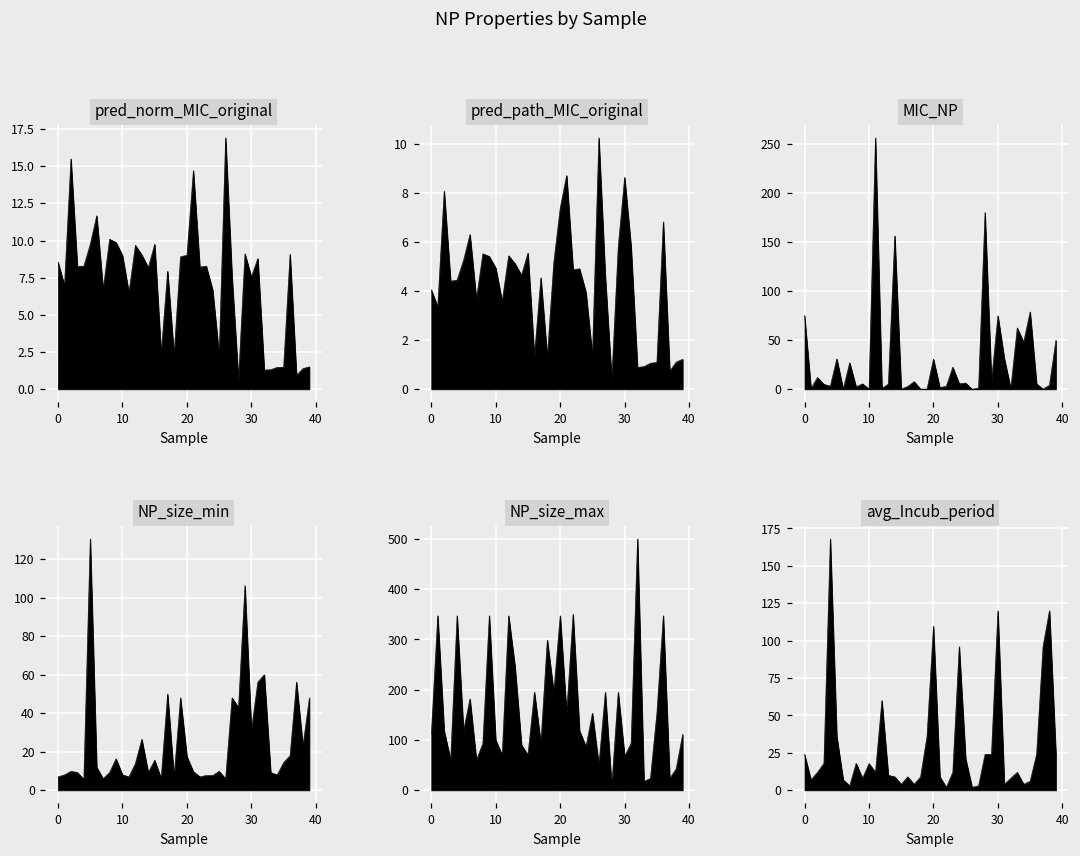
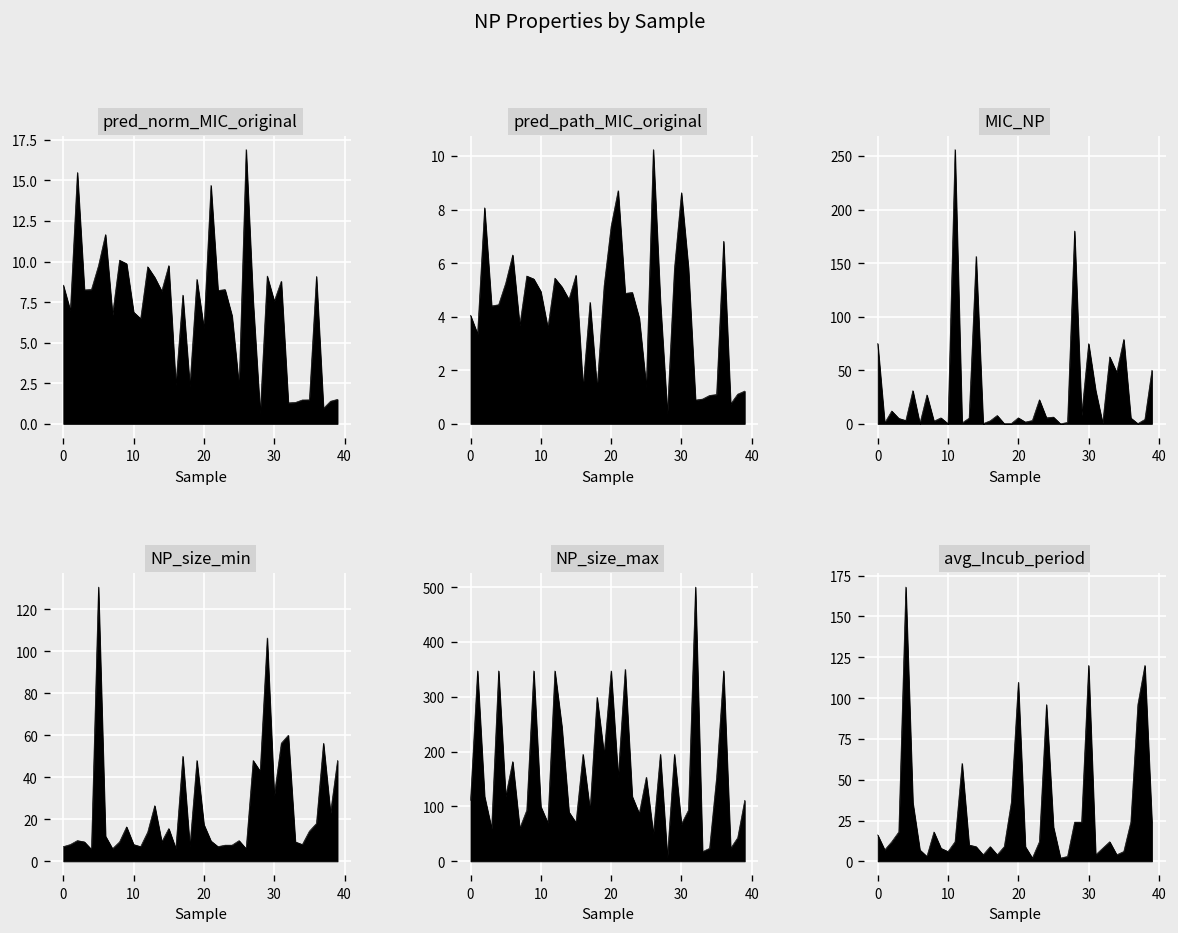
  {
    "pred_norm_MIC_original": {
      "0": 8.5,
-     "10": 9.0,
-     "20": 9.0,
+     "10": 6.9,
+     "20": 5.9,
      "30": 7.6
    },
    "pred_path_MIC_original": {
      "0": 4.1,
      "10": 4.9,
      "20": 7.4,
      "30": 8.6
    },
    "MIC_NP": {
      "0": 80,
      "10": 0,
-     "20": 30,
+     "20": 10,
      "30": 70
    },
    "NP_size_min": {
      "0": 7,
      "10": 8,
      "20": 18,
      "30": 31
    },
    "NP_size_max": {
      "0": 110,
      "10": 100,
      "20": 350,
      "30": 70
    },
    "avg_Incub_period": {
-     "0": 24,
-     "10": 18,
+     "0": 16,
+     "10": 6,
      "20": 110,
      "30": 120
    }
  }
